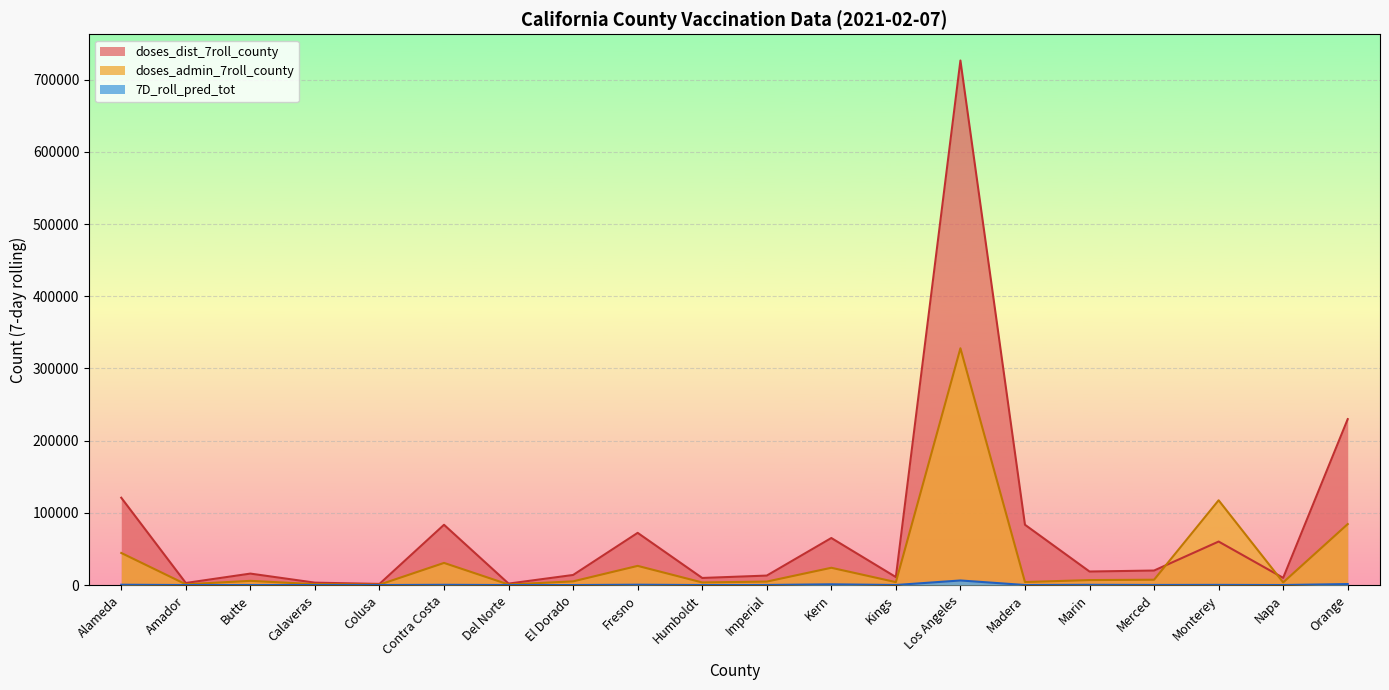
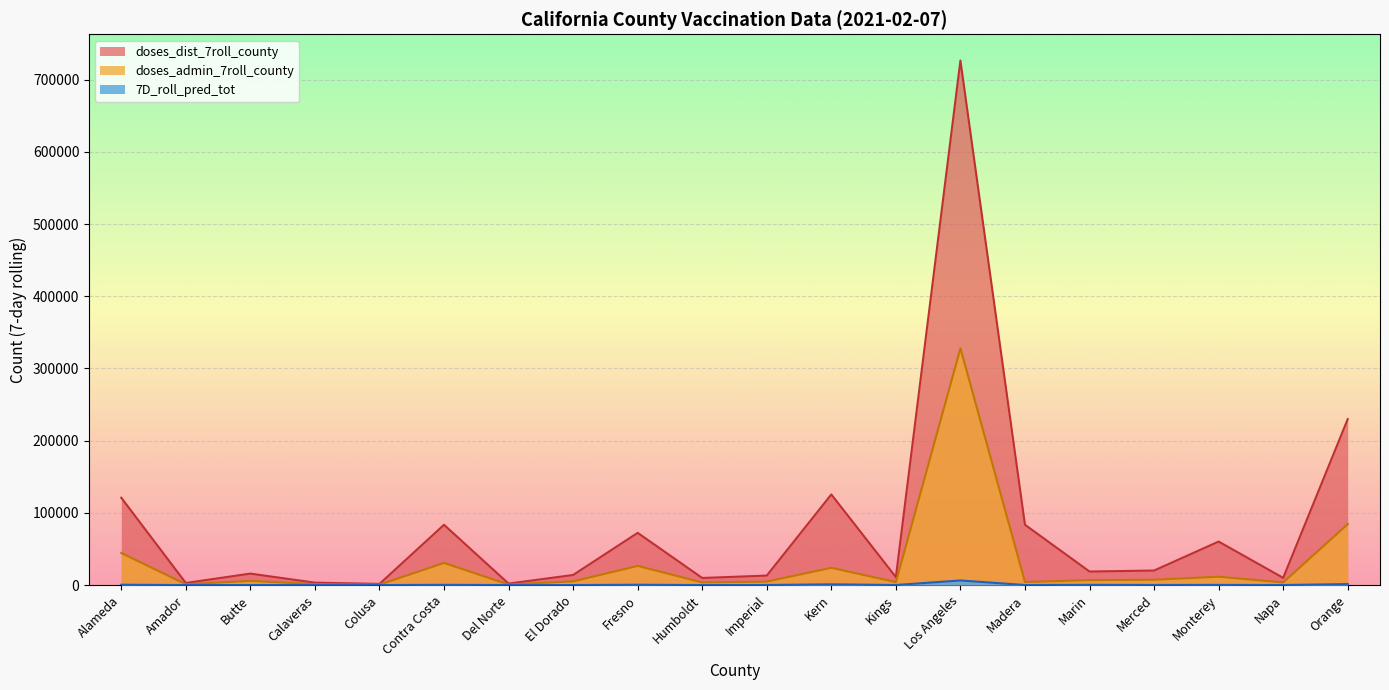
  {
    "doses_dist_7roll_county": {
      "Alameda": 120000,
      "Butte": 20000,
      "Contra Costa": 80000,
      "El Dorado": 10000,
      "Fresno": 70000,
      "Humboldt": 10000,
      "Imperial": 10000,
-     "Kern": 70000,
+     "Kern": 130000,
      "Kings": 10000,
      "Los Angeles": 730000,
      "Madera": 80000,
      "Marin": 20000,
      "Merced": 20000,
      "Monterey": 60000,
      "Napa": 10000,
      "Orange": 230000
    },
    "doses_admin_7roll_county": {
      "Alameda": 40000,
      "Butte": 10000,
      "Contra Costa": 30000,
      "El Dorado": 10000,
      "Fresno": 30000,
      "Humboldt": 0,
      "Imperial": 0,
      "Kern": 20000,
      "Kings": 0,
      "Los Angeles": 330000,
      "Madera": 0,
      "Marin": 10000,
      "Merced": 10000,
-     "Monterey": 120000,
+     "Monterey": 10000,
      "Napa": 0,
      "Orange": 80000
    },
    "7D_roll_pred_tot": {
      "Alameda": 0,
      "Butte": 0,
      "Contra Costa": 0,
      "El Dorado": 0,
      "Fresno": 0,
      "Humboldt": 0,
      "Imperial": 0,
      "Kern": 0,
      "Kings": 0,
      "Los Angeles": 10000,
      "Madera": 0,
      "Marin": 0,
      "Merced": 0,
      "Monterey": 0,
      "Napa": 0,
      "Orange": 0
    }
  }
